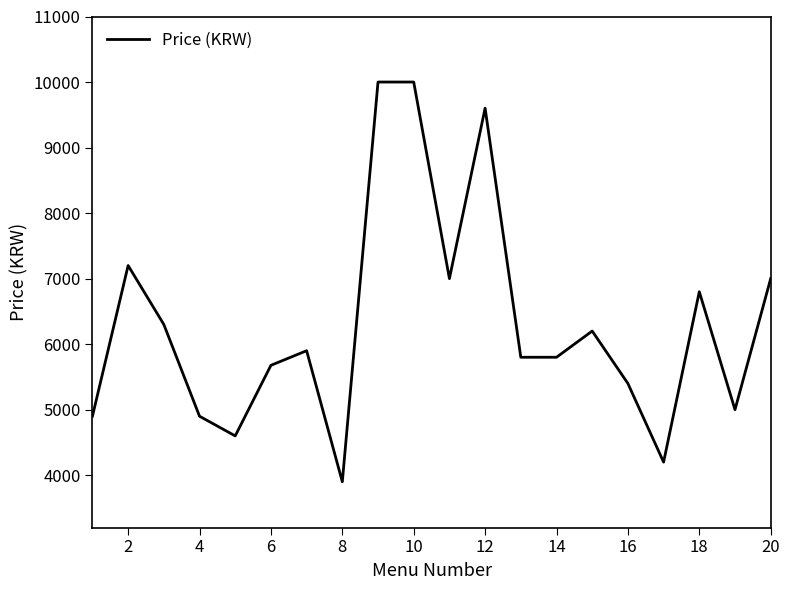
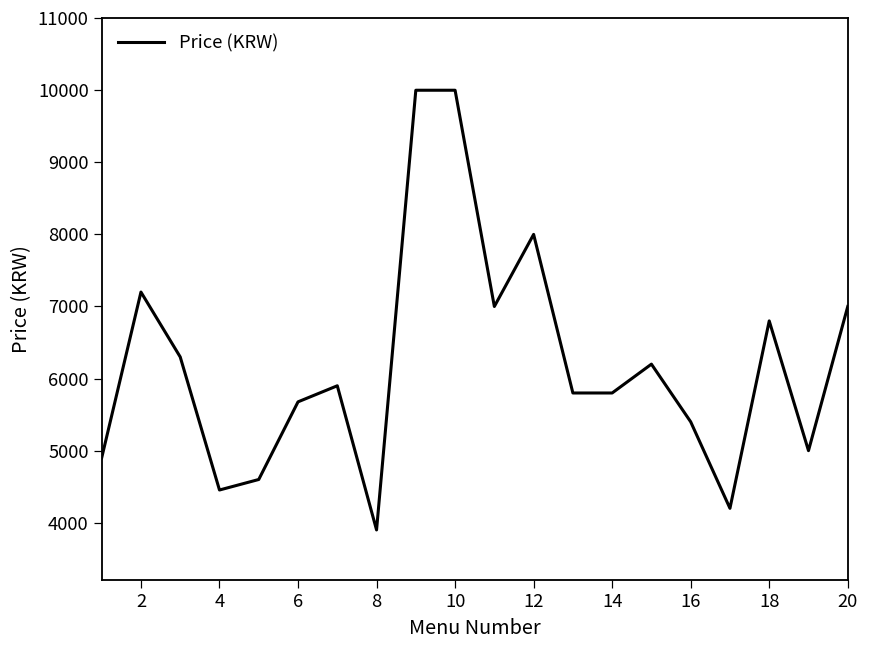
  {
    "2": 7200,
-   "4": 4900,
+   "4": 4500,
    "6": 5700,
    "8": 3900,
    "10": 10000,
-   "12": 9600,
+   "12": 8000,
    "14": 5800,
    "16": 5400,
    "18": 6800,
    "20": 7000
  }
